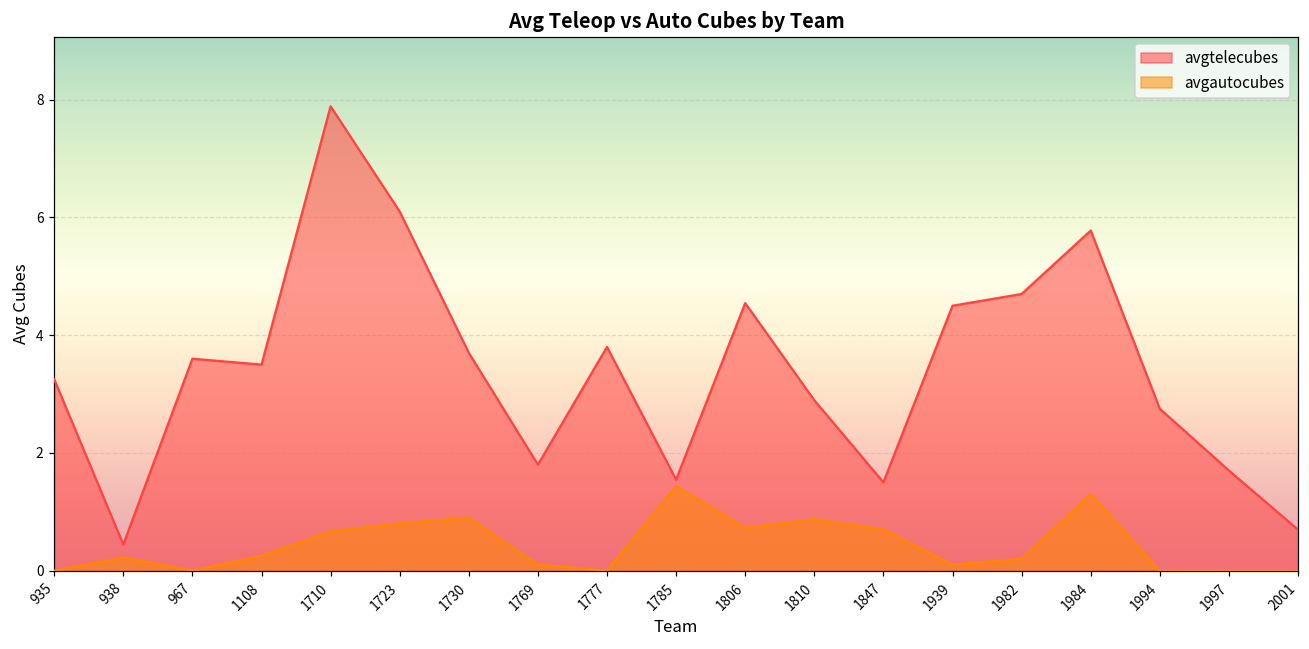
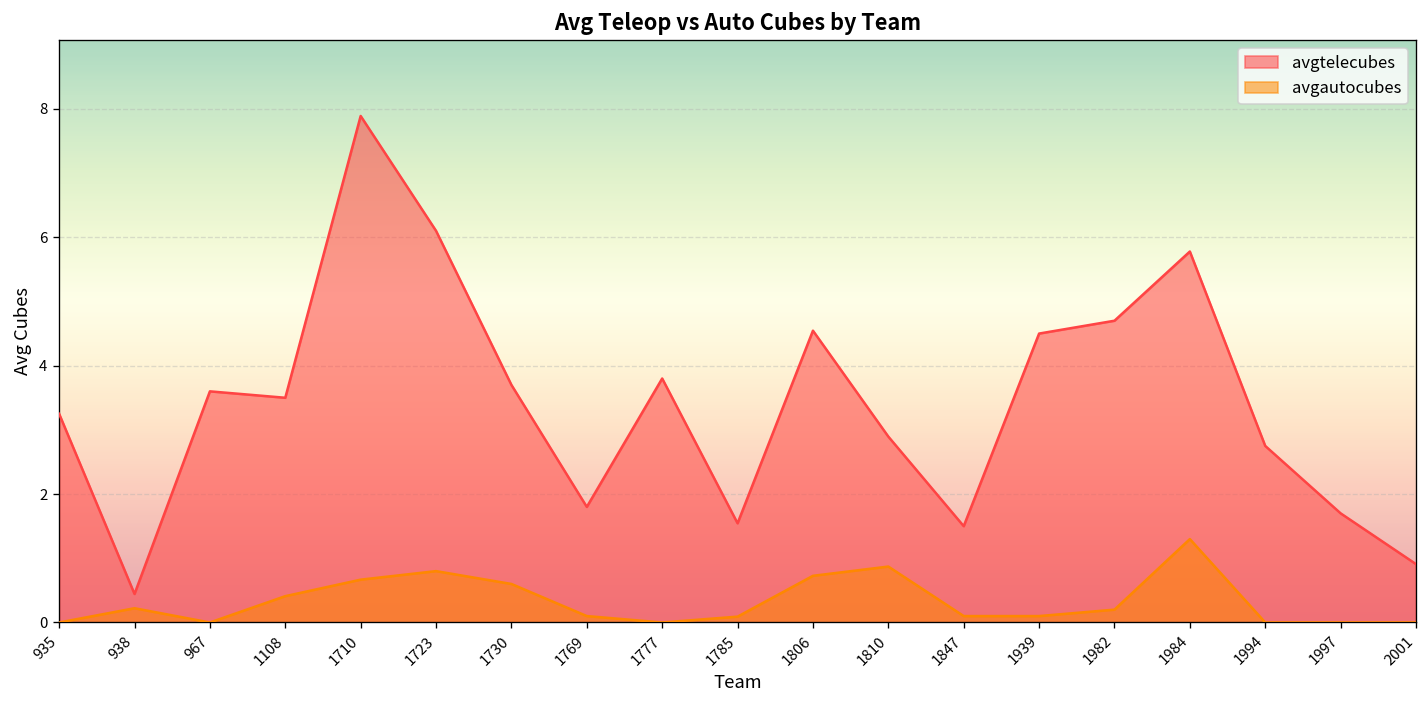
  {
    "avgtelecubes": {
      "935": 3.3,
      "938": 0.4,
      "967": 3.6,
      "1108": 3.5,
      "1710": 7.9,
      "1723": 6.1,
      "1730": 3.7,
      "1769": 1.8,
      "1777": 3.8,
      "1785": 1.5,
      "1806": 4.5,
      "1810": 2.9,
      "1847": 1.5,
      "1939": 4.5,
      "1982": 4.7,
      "1984": 5.8,
      "1994": 2.8,
      "1997": 1.7,
-     "2001": 0.7
+     "2001": 0.9
    },
    "avgautocubes": {
      "935": 0.0,
      "938": 0.2,
      "967": 0.0,
-     "1108": 0.3,
+     "1108": 0.4,
      "1710": 0.7,
      "1723": 0.8,
-     "1730": 0.9,
+     "1730": 0.6,
      "1769": 0.1,
      "1777": 0.0,
-     "1785": 1.4,
+     "1785": 0.1,
      "1806": 0.7,
      "1810": 0.9,
-     "1847": 0.7,
+     "1847": 0.1,
      "1939": 0.1,
      "1982": 0.2,
      "1984": 1.3,
      "1994": 0.0,
      "1997": 0.0,
      "2001": 0.0
    }
  }
